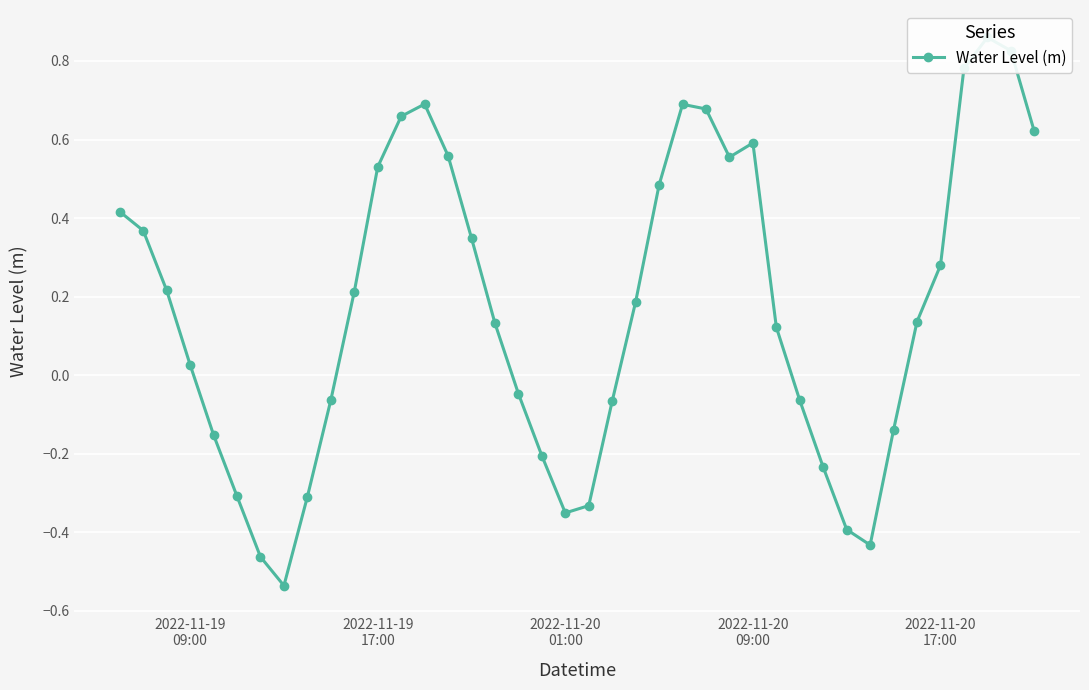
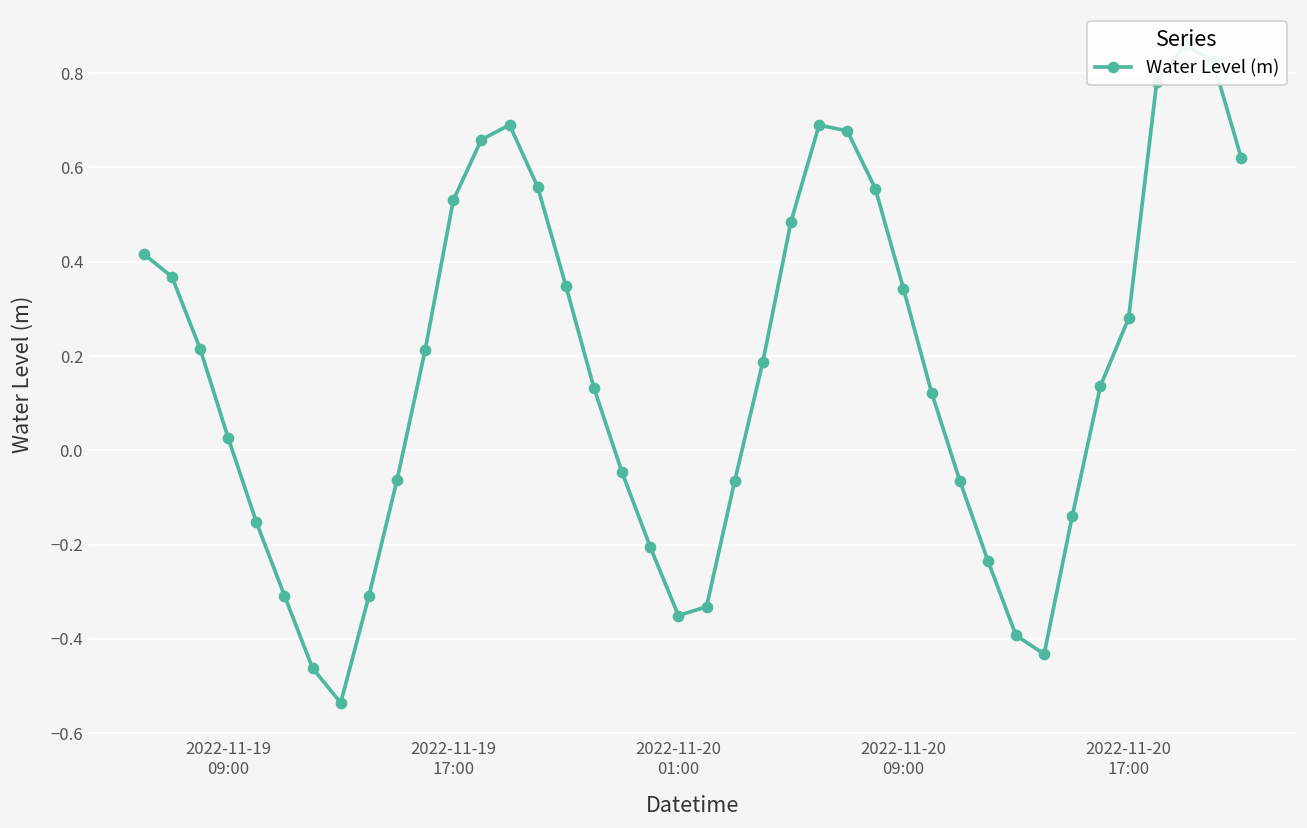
  {
    "2022-11-19 09:00": 0.03,
    "2022-11-19 17:00": 0.53,
    "2022-11-20 01:00": -0.35,
-   "2022-11-20 09:00": 0.59,
+   "2022-11-20 09:00": 0.34,
    "2022-11-20 17:00": 0.28
  }
